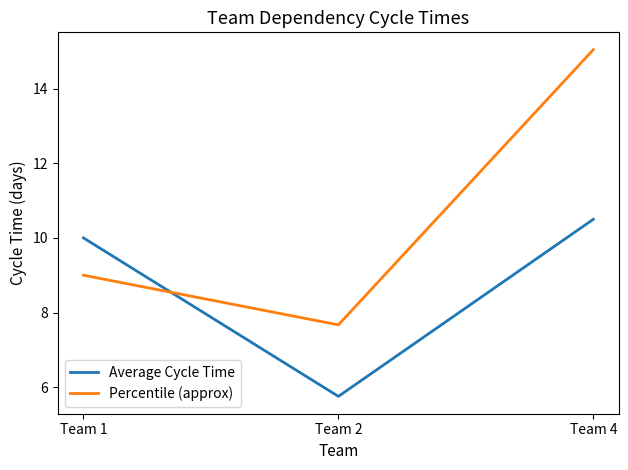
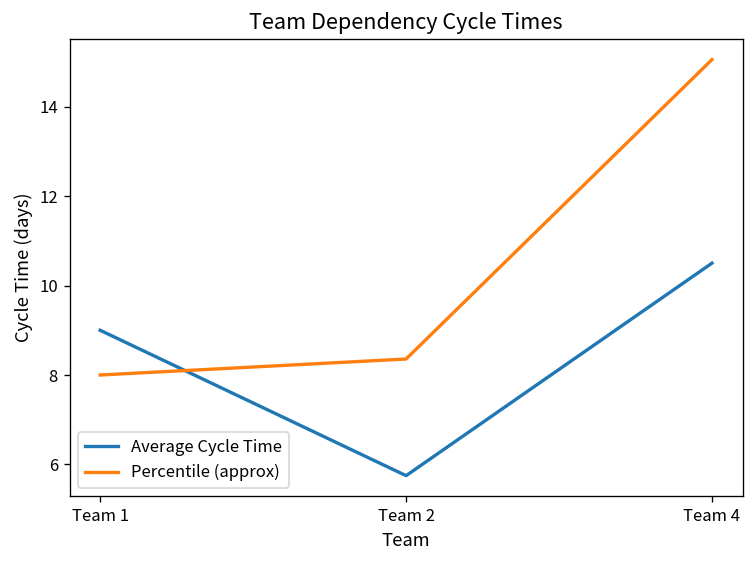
  {
    "Average Cycle Time": {
-     "Team 1": 10,
+     "Team 1": 9,
      "Team 2": 5.8,
      "Team 4": 10.5
    },
    "Percentile (approx)": {
-     "Team 1": 9,
-     "Team 2": 7.7,
+     "Team 1": 8,
+     "Team 2": 8.4,
      "Team 4": 15.1
    }
  }
